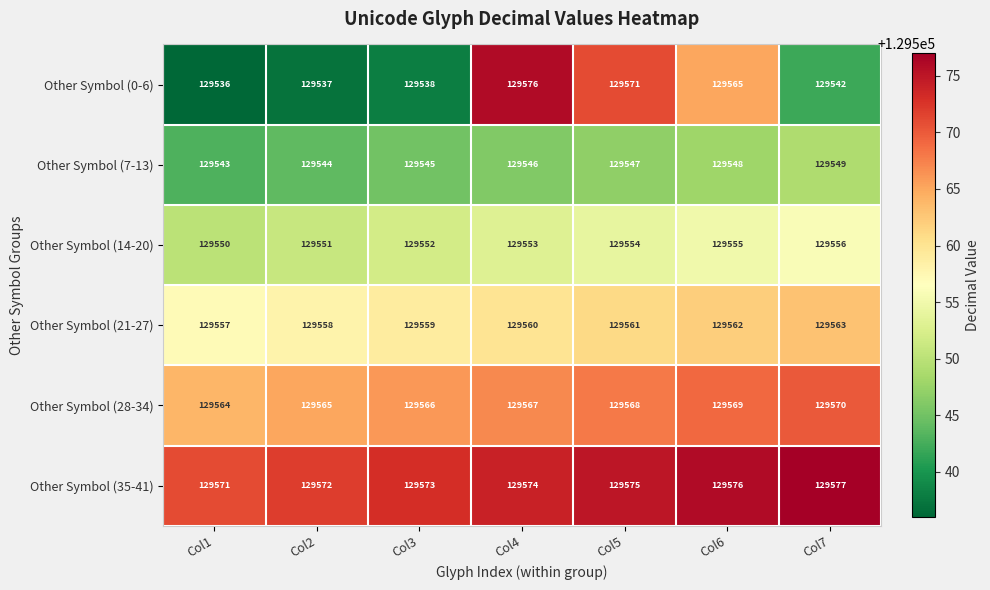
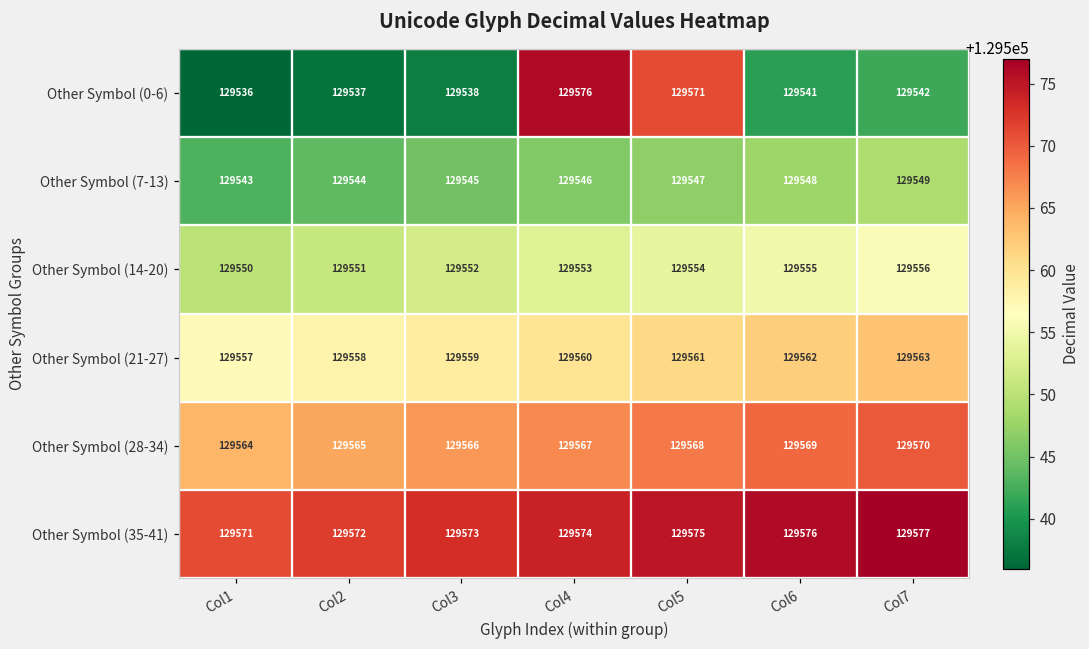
  {
    "Other Symbol (0-6)": {
      "Col1": 129536,
      "Col2": 129537,
      "Col3": 129538,
      "Col4": 129576,
      "Col5": 129571,
-     "Col6": 129565,
+     "Col6": 129541,
      "Col7": 129542
    },
    "Other Symbol (7-13)": {
      "Col1": 129543,
      "Col2": 129544,
      "Col3": 129545,
      "Col4": 129546,
      "Col5": 129547,
      "Col6": 129548,
      "Col7": 129549
    },
    "Other Symbol (14-20)": {
      "Col1": 129550,
      "Col2": 129551,
      "Col3": 129552,
      "Col4": 129553,
      "Col5": 129554,
      "Col6": 129555,
      "Col7": 129556
    },
    "Other Symbol (21-27)": {
      "Col1": 129557,
      "Col2": 129558,
      "Col3": 129559,
      "Col4": 129560,
      "Col5": 129561,
      "Col6": 129562,
      "Col7": 129563
    },
    "Other Symbol (28-34)": {
      "Col1": 129564,
      "Col2": 129565,
      "Col3": 129566,
      "Col4": 129567,
      "Col5": 129568,
      "Col6": 129569,
      "Col7": 129570
    },
    "Other Symbol (35-41)": {
      "Col1": 129571,
      "Col2": 129572,
      "Col3": 129573,
      "Col4": 129574,
      "Col5": 129575,
      "Col6": 129576,
      "Col7": 129577
    }
  }
